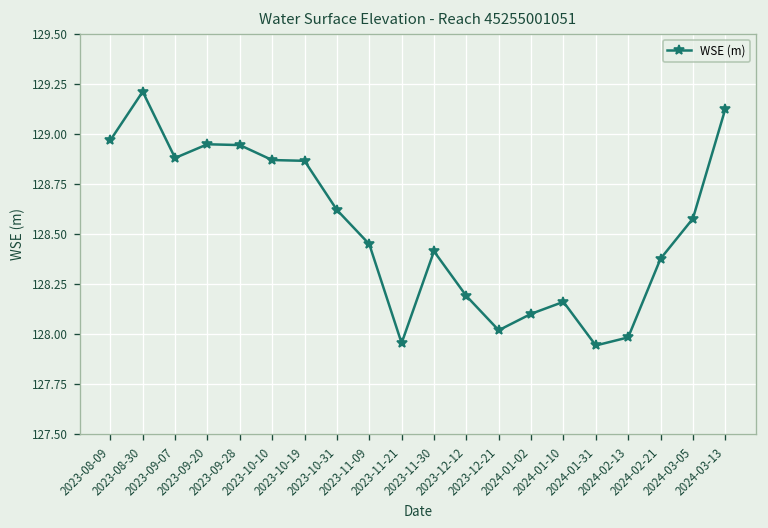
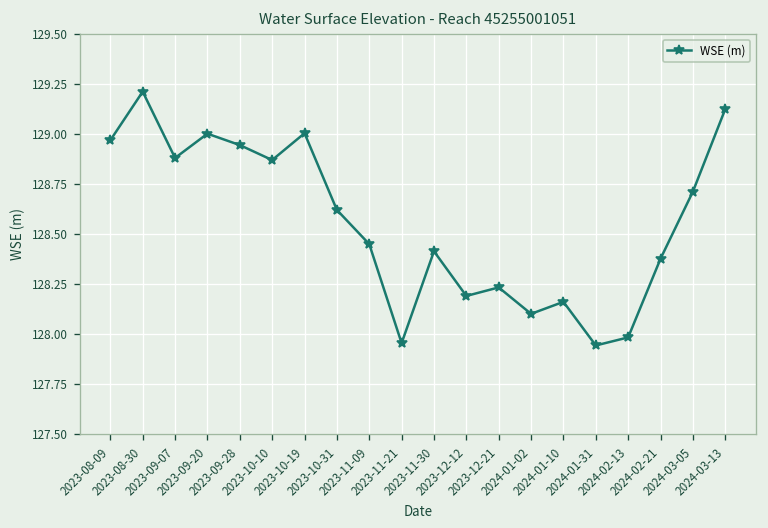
  {
    "2023-08-09": 128.97,
    "2023-08-30": 129.21,
    "2023-09-07": 128.88,
-   "2023-09-20": 128.95,
+   "2023-09-20": 129.00,
    "2023-09-28": 128.95,
    "2023-10-10": 128.87,
-   "2023-10-19": 128.87,
+   "2023-10-19": 129.00,
    "2023-10-31": 128.62,
    "2023-11-09": 128.45,
    "2023-11-21": 127.96,
    "2023-11-30": 128.41,
    "2023-12-12": 128.19,
-   "2023-12-21": 128.02,
+   "2023-12-21": 128.23,
    "2024-01-02": 128.10,
    "2024-01-10": 128.16,
    "2024-01-31": 127.94,
    "2024-02-13": 127.98,
    "2024-02-21": 128.38,
-   "2024-03-05": 128.58,
+   "2024-03-05": 128.71,
    "2024-03-13": 129.12
  }
